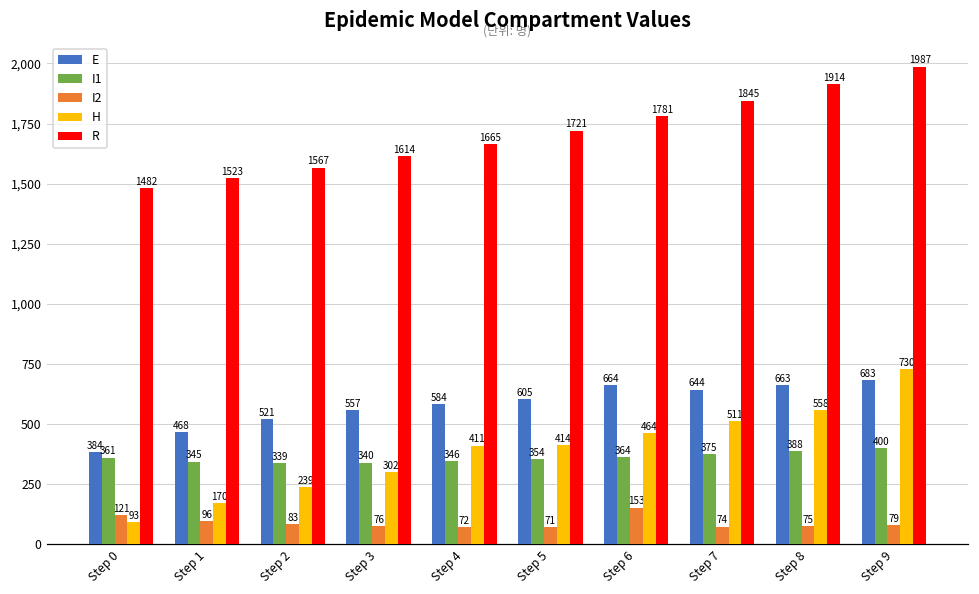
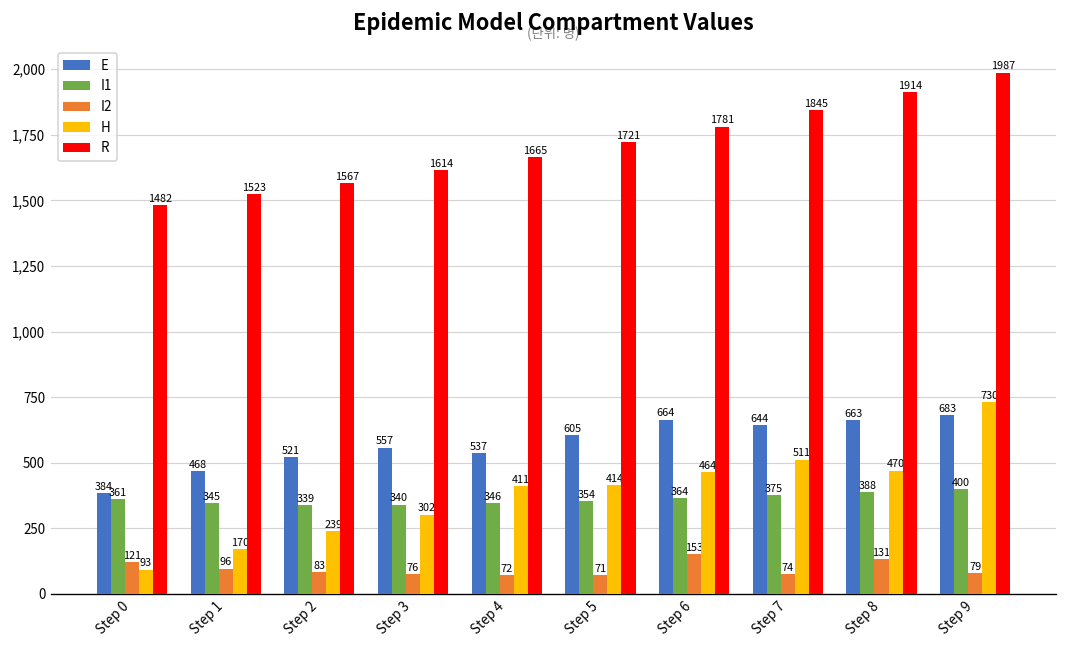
  {
    "E": {
      "Step 0": 384,
      "Step 1": 468,
      "Step 2": 521,
      "Step 3": 557,
-     "Step 4": 584,
+     "Step 4": 537,
      "Step 5": 605,
      "Step 6": 664,
      "Step 7": 644,
      "Step 8": 663,
      "Step 9": 683
    },
    "I1": {
      "Step 0": 361,
      "Step 1": 345,
      "Step 2": 339,
      "Step 3": 340,
      "Step 4": 346,
      "Step 5": 354,
      "Step 6": 364,
      "Step 7": 375,
      "Step 8": 388,
      "Step 9": 400
    },
    "I2": {
      "Step 0": 121,
      "Step 1": 96,
      "Step 2": 83,
      "Step 3": 76,
      "Step 4": 72,
      "Step 5": 71,
      "Step 6": 153,
      "Step 7": 74,
-     "Step 8": 75,
+     "Step 8": 131,
      "Step 9": 79
    },
    "H": {
      "Step 0": 93,
      "Step 1": 170,
      "Step 2": 239,
      "Step 3": 302,
      "Step 4": 411,
      "Step 5": 414,
      "Step 6": 464,
      "Step 7": 511,
-     "Step 8": 558,
+     "Step 8": 470,
      "Step 9": 730
    },
    "R": {
      "Step 0": 1482,
      "Step 1": 1523,
      "Step 2": 1567,
      "Step 3": 1614,
      "Step 4": 1665,
      "Step 5": 1721,
      "Step 6": 1781,
      "Step 7": 1845,
      "Step 8": 1914,
      "Step 9": 1987
    }
  }
